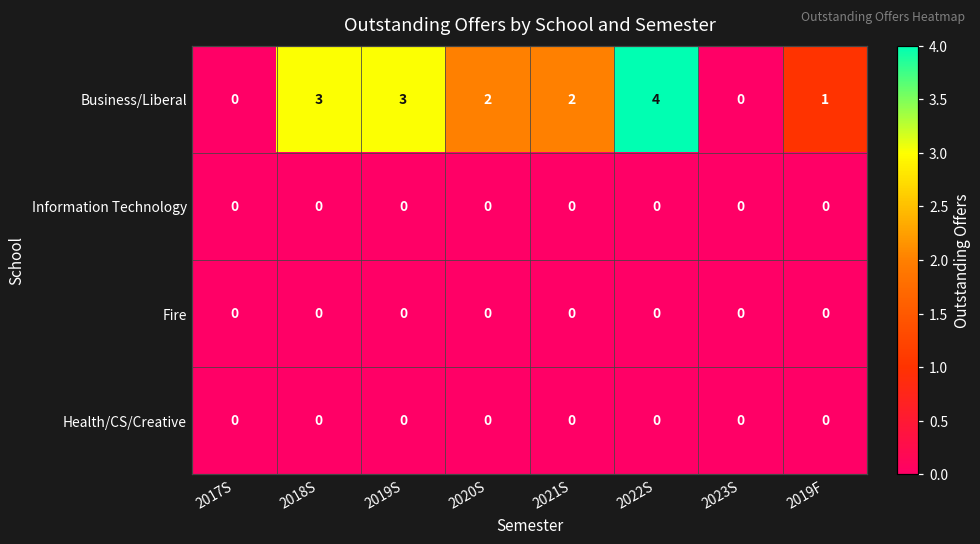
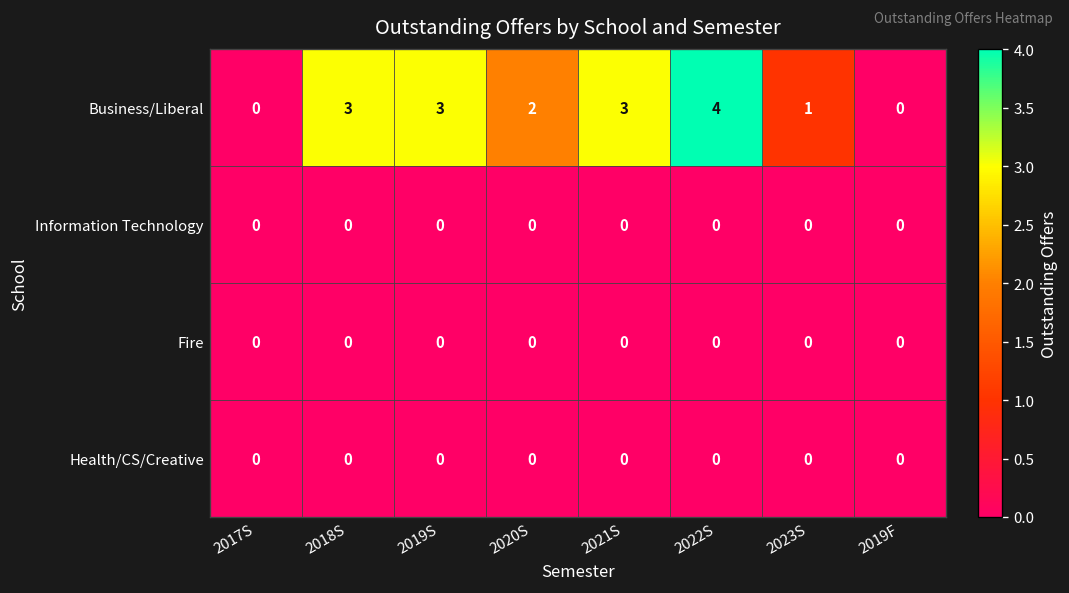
  {
    "Business/Liberal": {
      "2017S": 0,
      "2018S": 3,
      "2019S": 3,
      "2020S": 2,
-     "2021S": 2,
+     "2021S": 3,
      "2022S": 4,
-     "2023S": 0,
-     "2019F": 1
+     "2023S": 1,
+     "2019F": 0
    },
    "Information Technology": {
      "2017S": 0,
      "2018S": 0,
      "2019S": 0,
      "2020S": 0,
      "2021S": 0,
      "2022S": 0,
      "2023S": 0,
      "2019F": 0
    },
    "Fire": {
      "2017S": 0,
      "2018S": 0,
      "2019S": 0,
      "2020S": 0,
      "2021S": 0,
      "2022S": 0,
      "2023S": 0,
      "2019F": 0
    },
    "Health/CS/Creative": {
      "2017S": 0,
      "2018S": 0,
      "2019S": 0,
      "2020S": 0,
      "2021S": 0,
      "2022S": 0,
      "2023S": 0,
      "2019F": 0
    }
  }
